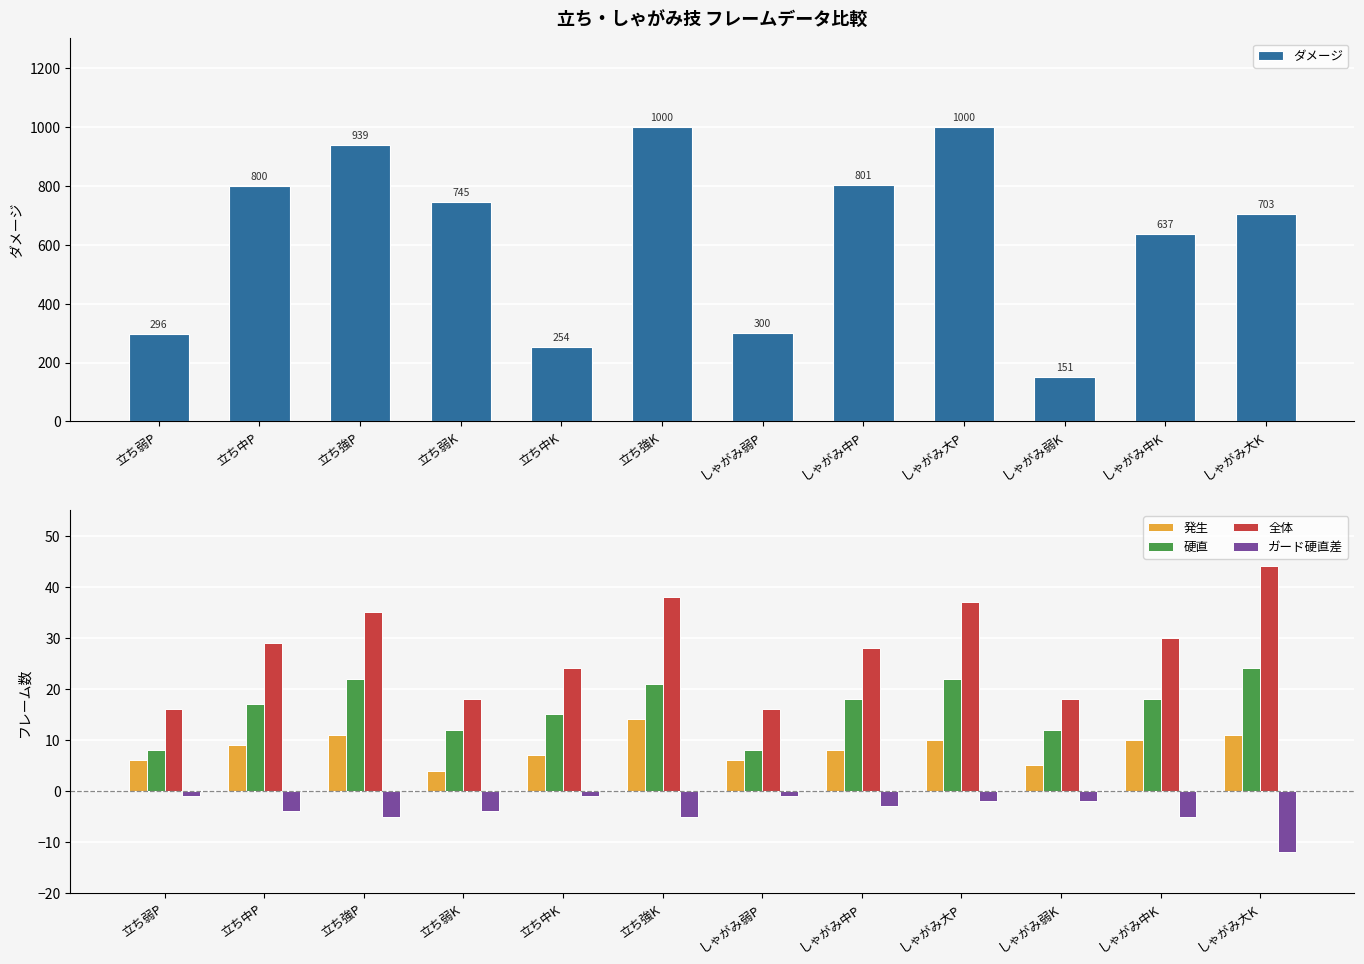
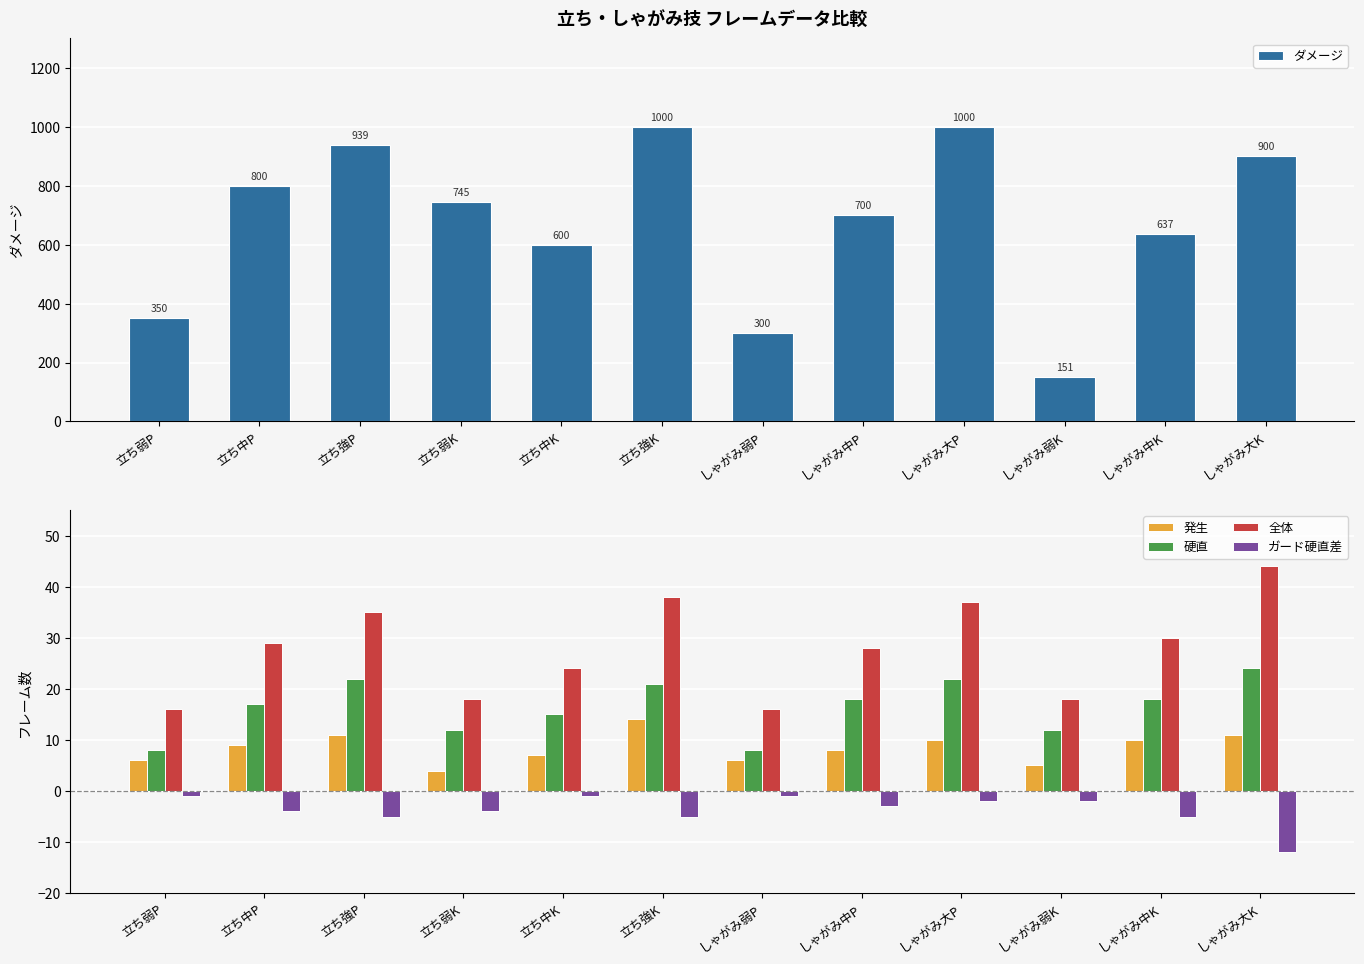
  {
    "立ち・しゃがみ技 フレームデータ比較": {
-     "立ち弱P": 296,
+     "立ち弱P": 350,
      "立ち中P": 800,
      "立ち強P": 939,
      "立ち弱K": 745,
-     "立ち中K": 254,
+     "立ち中K": 600,
      "立ち強K": 1000,
      "しゃがみ弱P": 300,
-     "しゃがみ中P": 801,
+     "しゃがみ中P": 700,
      "しゃがみ大P": 1000,
      "しゃがみ弱K": 151,
      "しゃがみ中K": 637,
-     "しゃがみ大K": 703
+     "しゃがみ大K": 900
    }
  }
